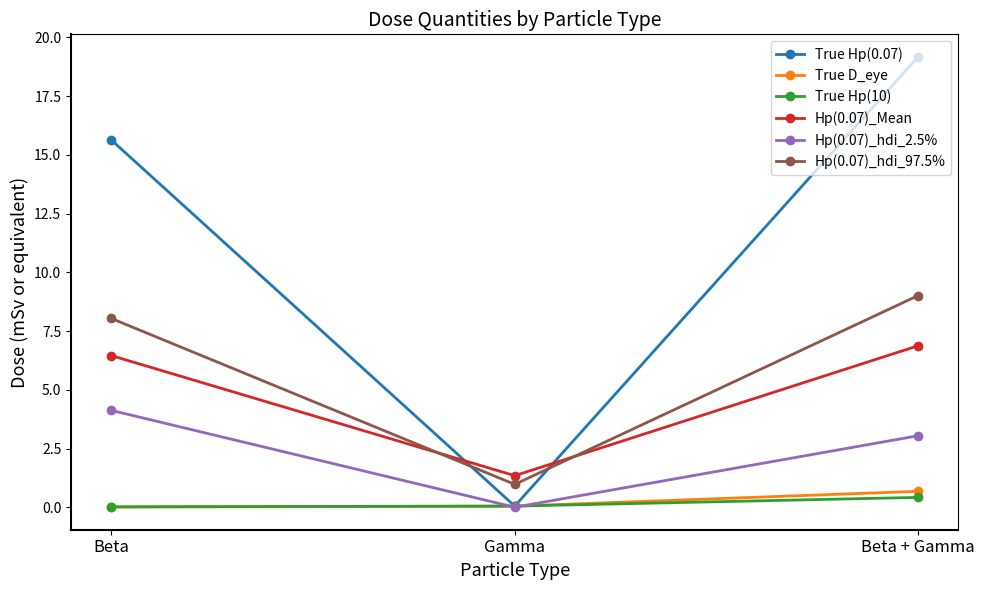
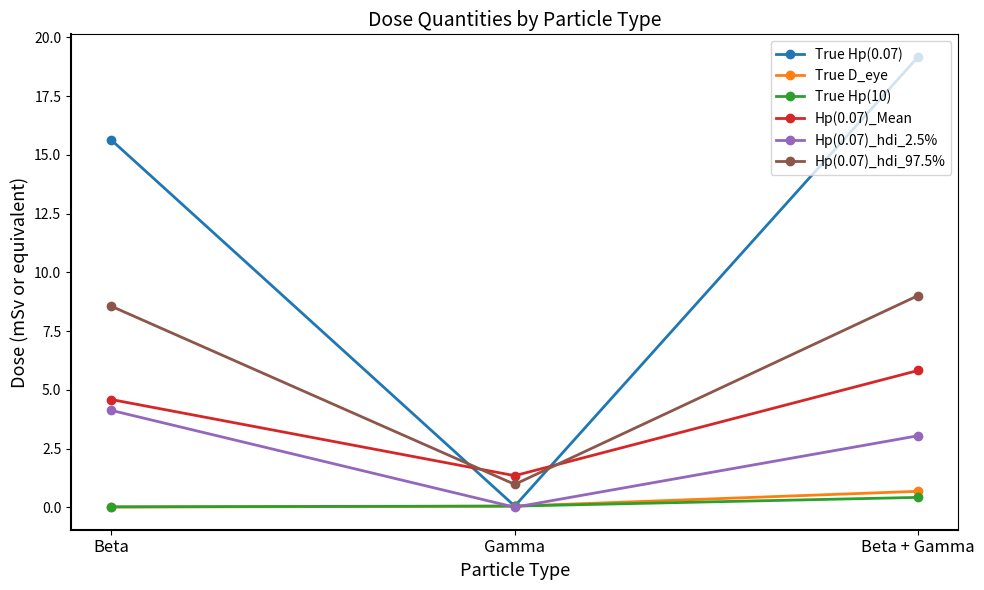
  {
    "True Hp(0.07)": {
      "Beta": 15.6
    },
    "True D_eye": {
      "Beta + Gamma": 0.7
    },
    "True Hp(10)": {
      "Beta + Gamma": 0.4
    },
    "Hp(0.07)_Mean": {
-     "Beta": 6.5,
+     "Beta": 4.6,
      "Gamma": 1.3,
-     "Beta + Gamma": 6.9
+     "Beta + Gamma": 5.8
    },
    "Hp(0.07)_hdi_2.5%": {
      "Beta": 4.1,
      "Beta + Gamma": 3.0
    },
    "Hp(0.07)_hdi_97.5%": {
-     "Beta": 8.0,
+     "Beta": 8.6,
      "Gamma": 1.0,
      "Beta + Gamma": 9.0
    }
  }
